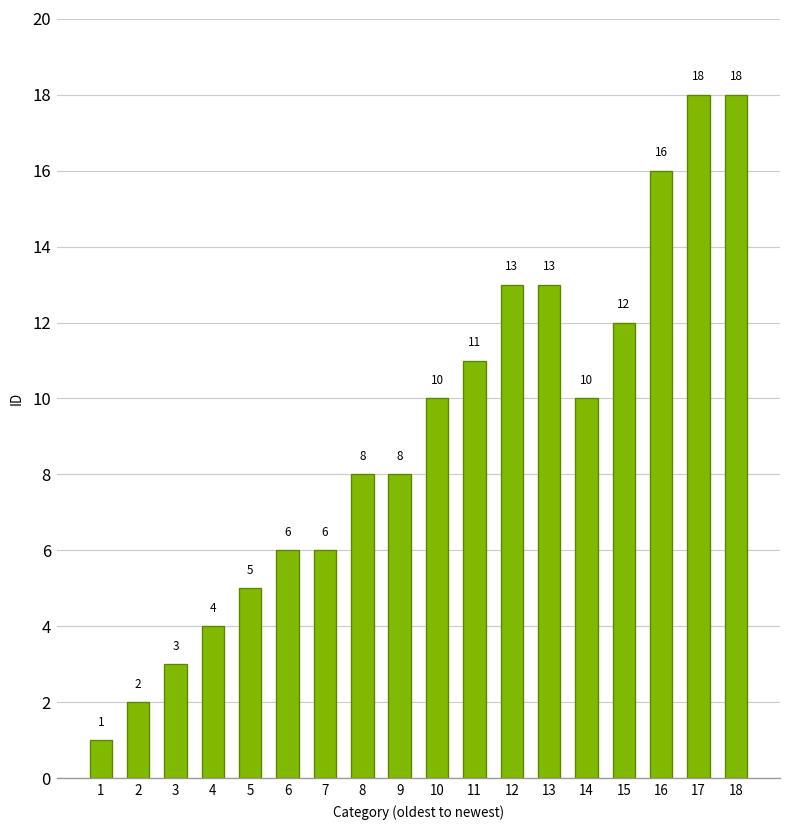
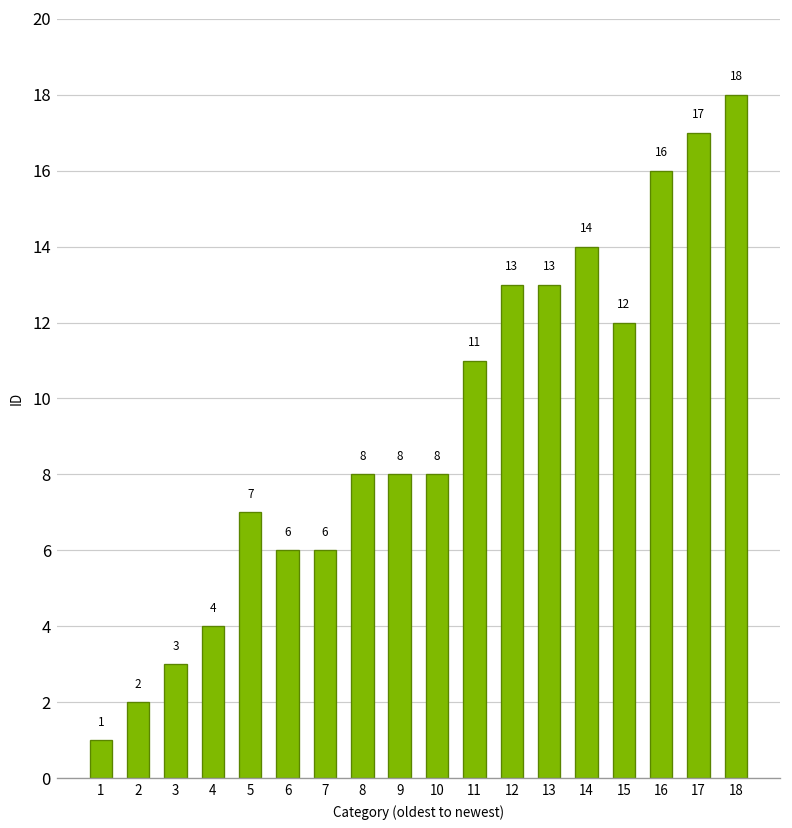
  {
    "1": 1,
    "2": 2,
    "3": 3,
    "4": 4,
-   "5": 5,
+   "5": 7,
    "6": 6,
    "7": 6,
    "8": 8,
    "9": 8,
-   "10": 10,
+   "10": 8,
    "11": 11,
    "12": 13,
    "13": 13,
-   "14": 10,
+   "14": 14,
    "15": 12,
    "16": 16,
-   "17": 18,
+   "17": 17,
    "18": 18
  }
